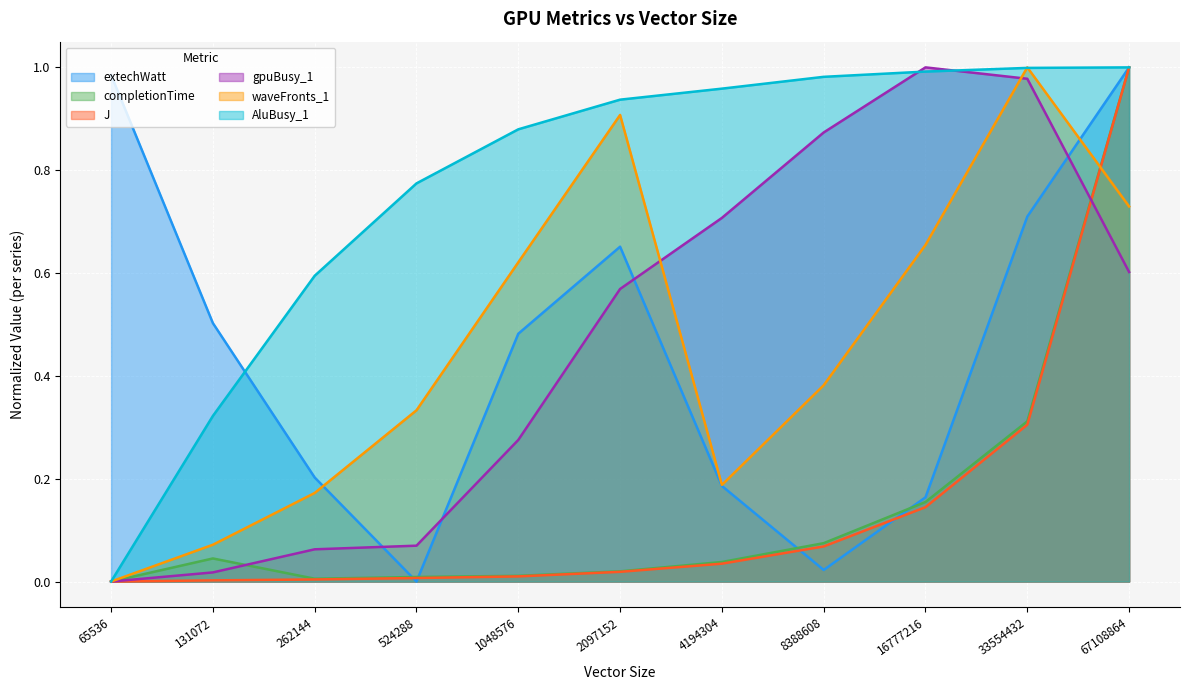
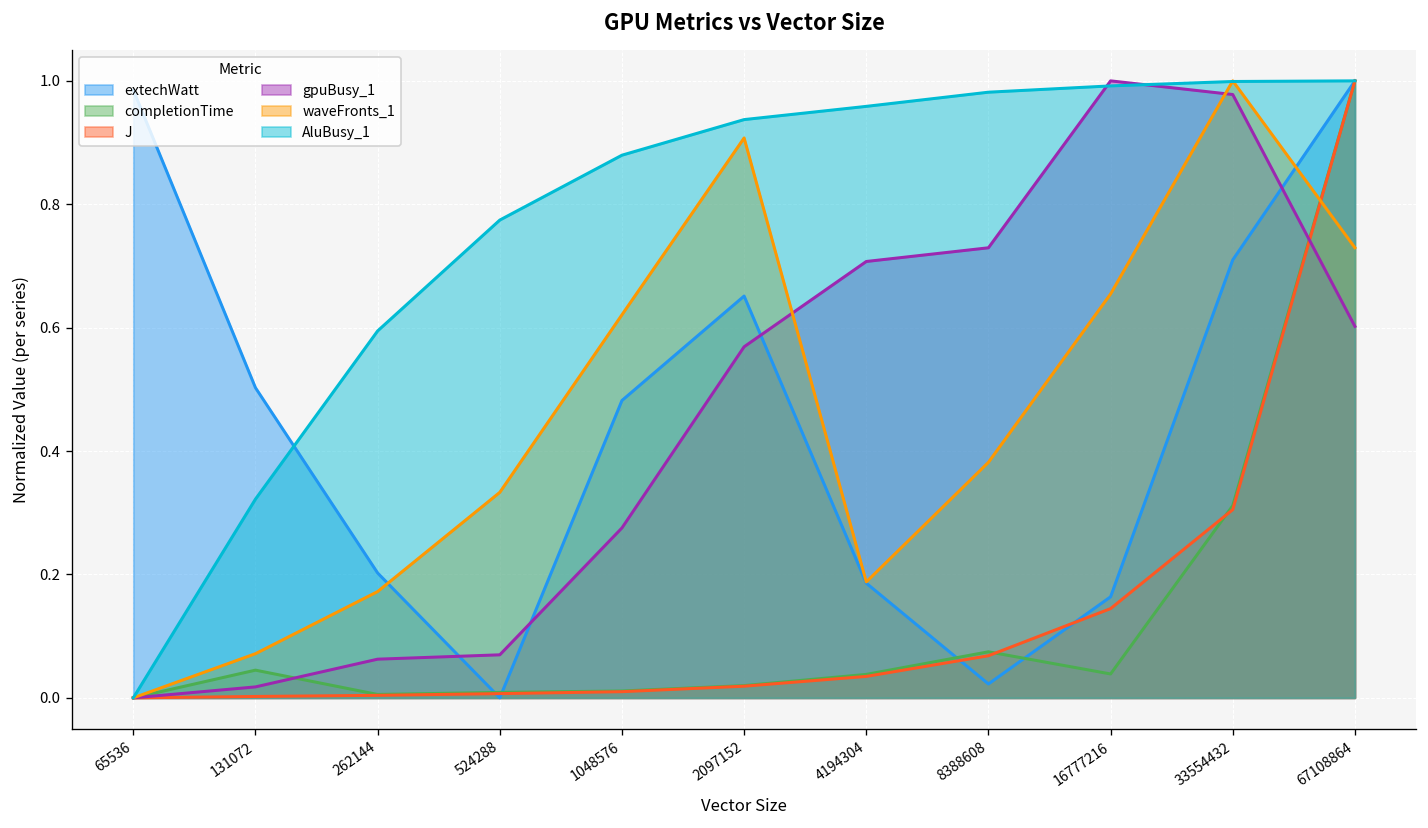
  {
    "completionTime": {
      "131072": 0.04,
      "8388608": 0.07,
-     "16777216": 0.15,
+     "16777216": 0.04,
      "33554432": 0.31
    },
    "gpuBusy_1": {
      "131072": 0.02,
      "262144": 0.06,
      "524288": 0.07,
      "1048576": 0.28,
      "2097152": 0.57,
      "4194304": 0.71,
-     "8388608": 0.87,
+     "8388608": 0.73,
      "16777216": 1.00,
      "33554432": 0.98,
      "67108864": 0.60
    }
  }
